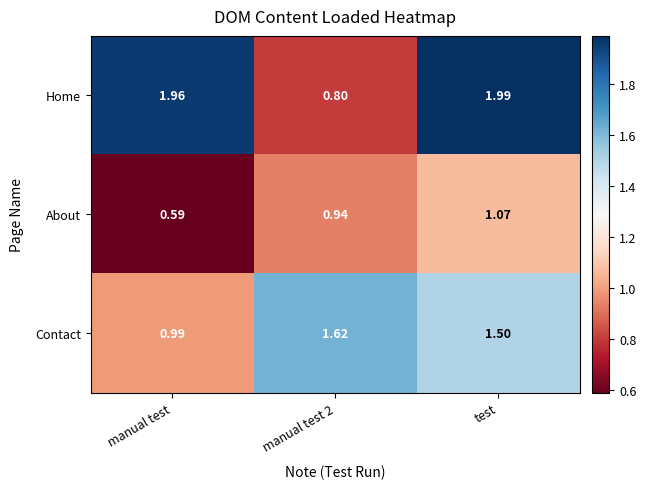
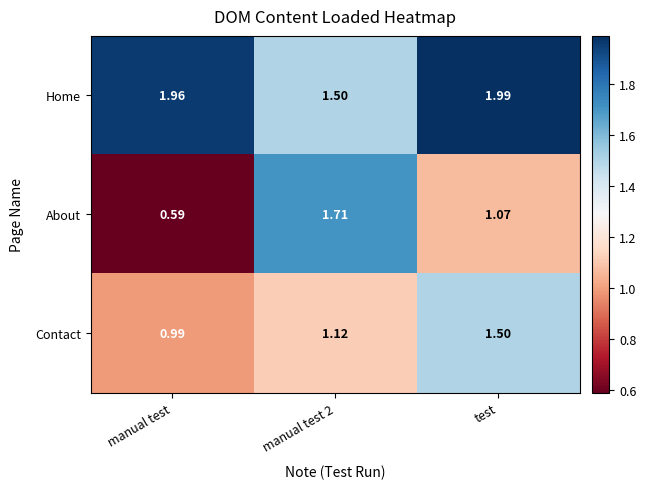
  {
    "Home": {
      "manual test": 1.96,
-     "manual test 2": 0.80,
+     "manual test 2": 1.50,
      "test": 1.99
    },
    "About": {
      "manual test": 0.59,
-     "manual test 2": 0.94,
+     "manual test 2": 1.71,
      "test": 1.07
    },
    "Contact": {
      "manual test": 0.99,
-     "manual test 2": 1.62,
+     "manual test 2": 1.12,
      "test": 1.50
    }
  }
